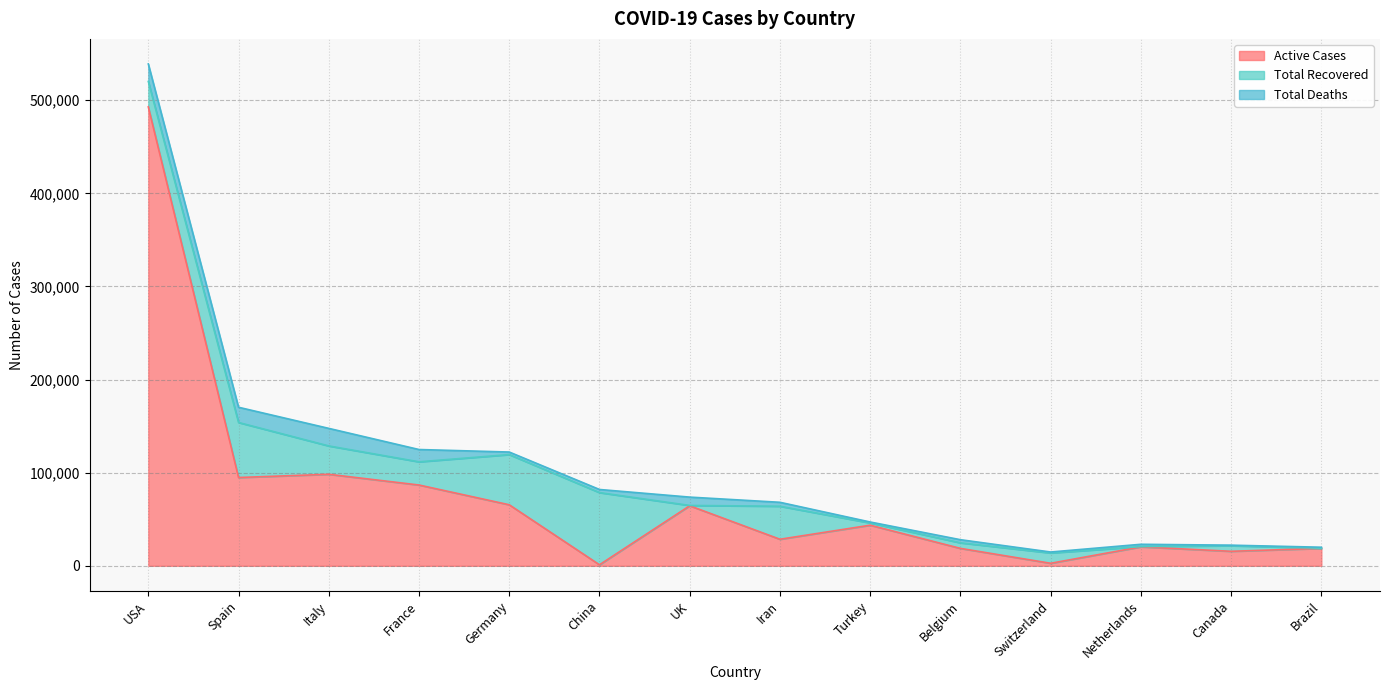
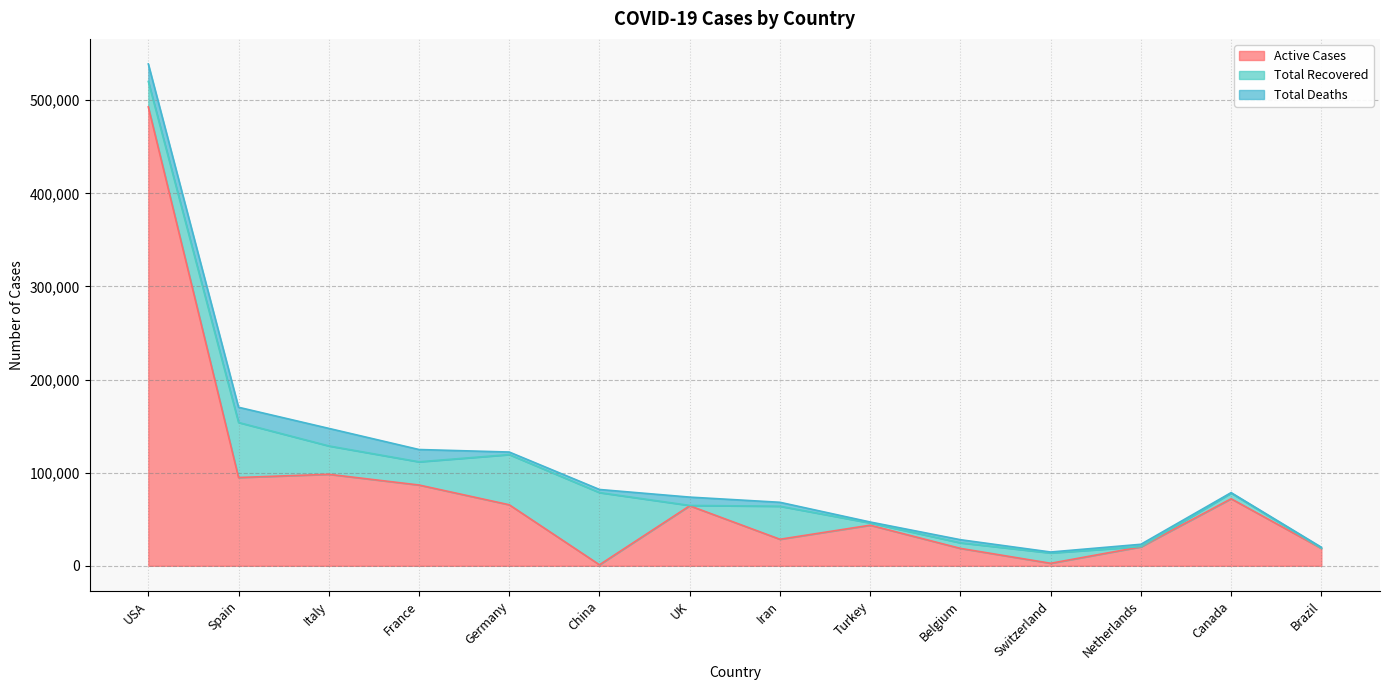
  {
    "Active Cases": {
      "USA": "490,000",
      "Spain": "90,000",
      "Italy": "100,000",
      "France": "90,000",
      "Germany": "70,000",
      "China": "0",
      "Iran": "30,000",
      "Belgium": "20,000",
      "Switzerland": "0",
-     "Canada": "20,000"
+     "Canada": "70,000"
    }
  }
